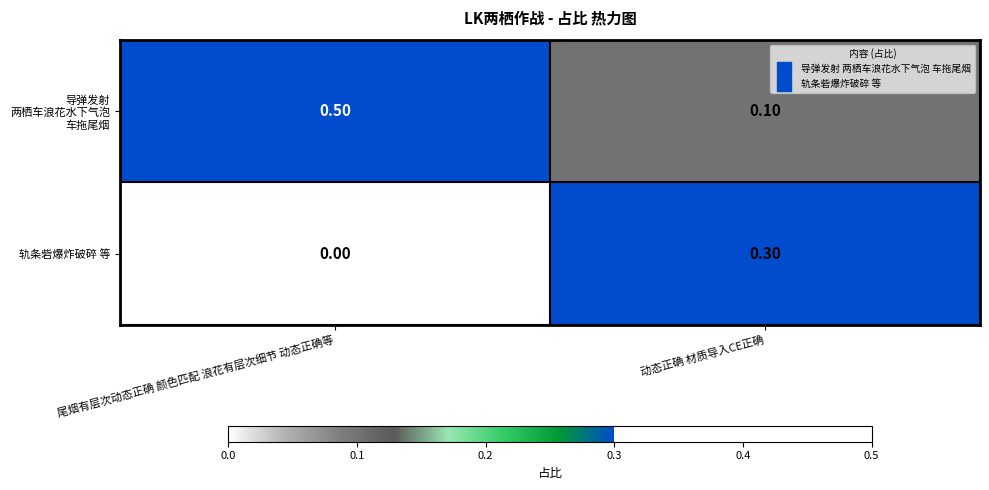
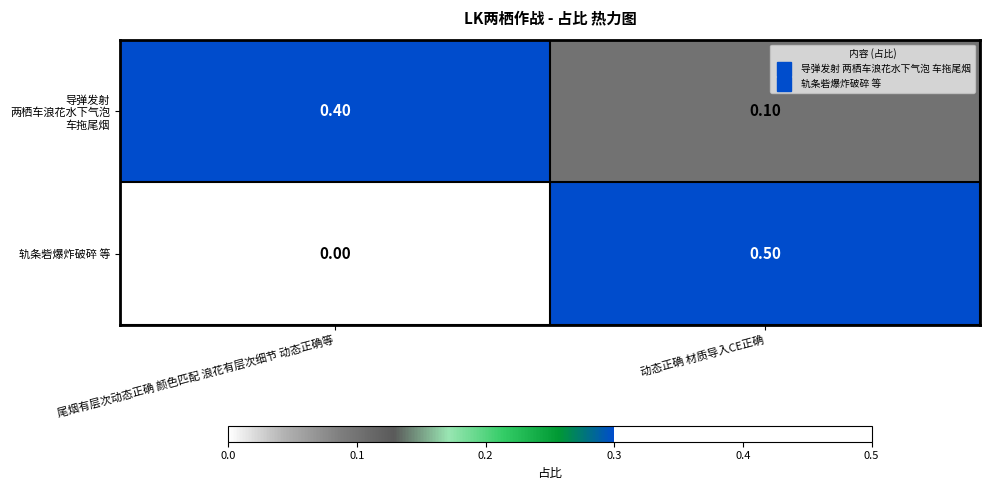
  {
    "导弹发射 两栖车浪花水下气泡 车拖尾烟": {
-     "尾烟有层次动态正确 颜色匹配 浪花有层次细节 动态正确等": 0.50,
+     "尾烟有层次动态正确 颜色匹配 浪花有层次细节 动态正确等": 0.40,
      "动态正确 材质导入CE正确": 0.10
    },
    "轨条砦爆炸破碎 等": {
      "尾烟有层次动态正确 颜色匹配 浪花有层次细节 动态正确等": 0.00,
-     "动态正确 材质导入CE正确": 0.30
+     "动态正确 材质导入CE正确": 0.50
    }
  }
